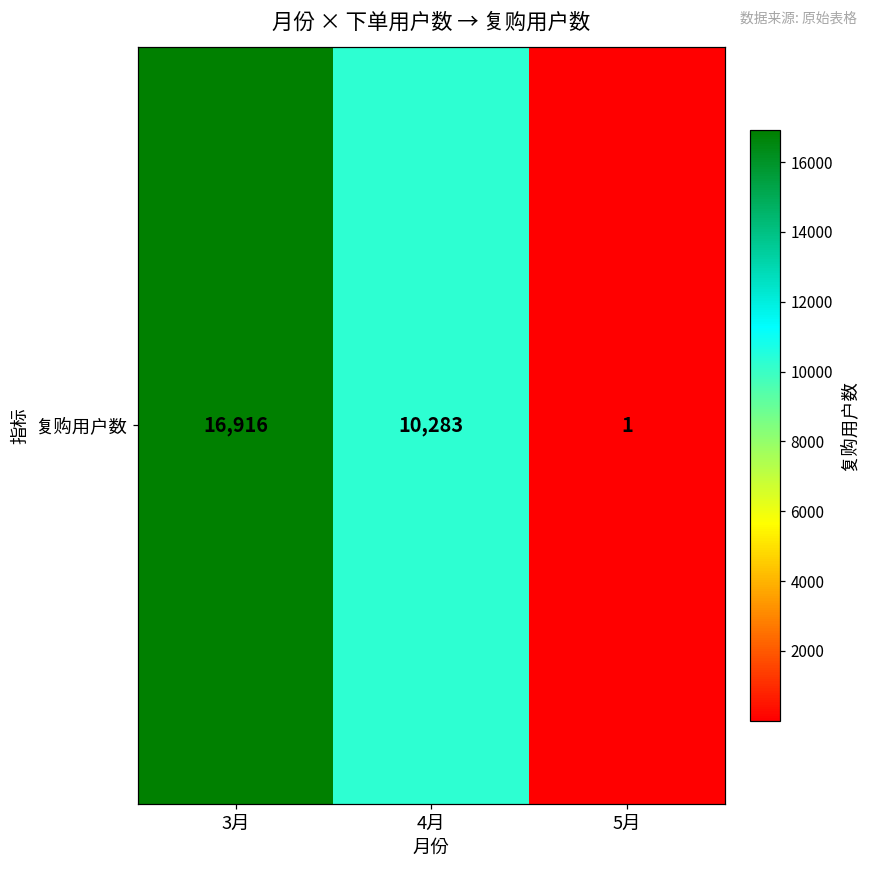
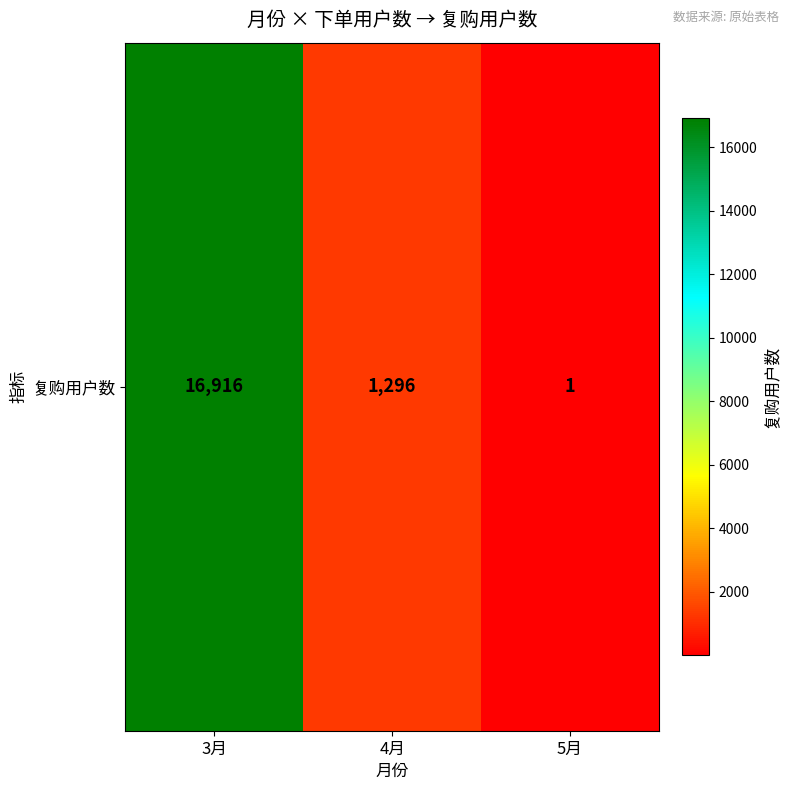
  {
    "复购用户数": {
      "3月": "16,916",
-     "4月": "10,283",
+     "4月": "1,296",
      "5月": "1"
    }
  }
